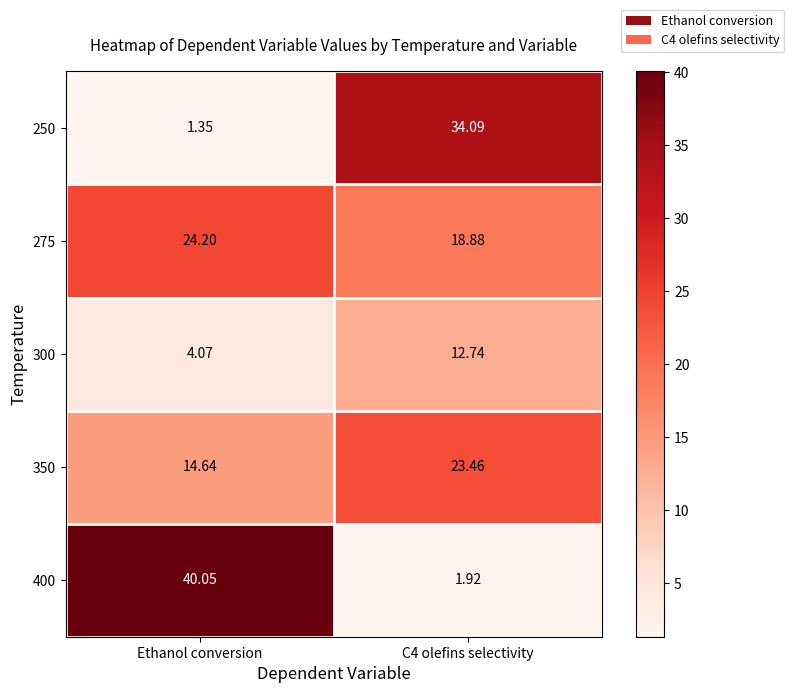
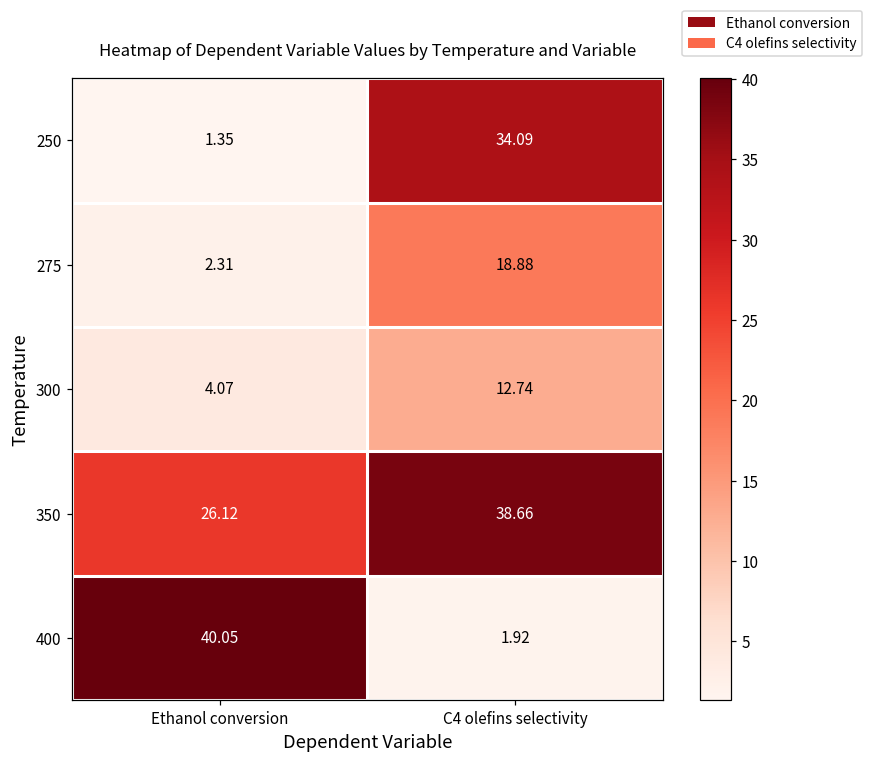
  {
    "250": {
      "Ethanol conversion": 1.35,
      "C4 olefins selectivity": 34.09
    },
    "275": {
-     "Ethanol conversion": 24.20,
+     "Ethanol conversion": 2.31,
      "C4 olefins selectivity": 18.88
    },
    "300": {
      "Ethanol conversion": 4.07,
      "C4 olefins selectivity": 12.74
    },
    "350": {
-     "Ethanol conversion": 14.64,
-     "C4 olefins selectivity": 23.46
+     "Ethanol conversion": 26.12,
+     "C4 olefins selectivity": 38.66
    },
    "400": {
      "Ethanol conversion": 40.05,
      "C4 olefins selectivity": 1.92
    }
  }
